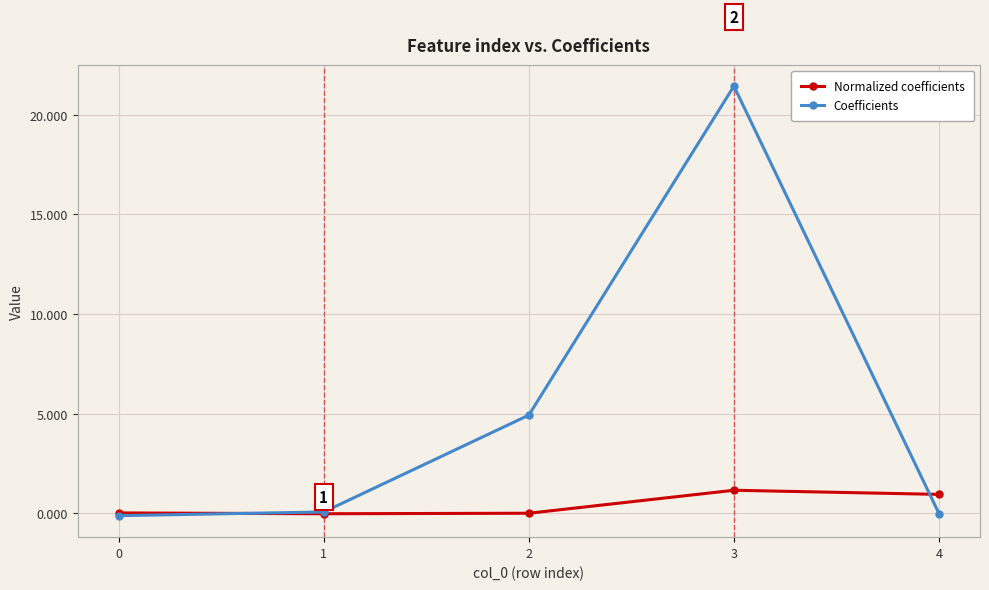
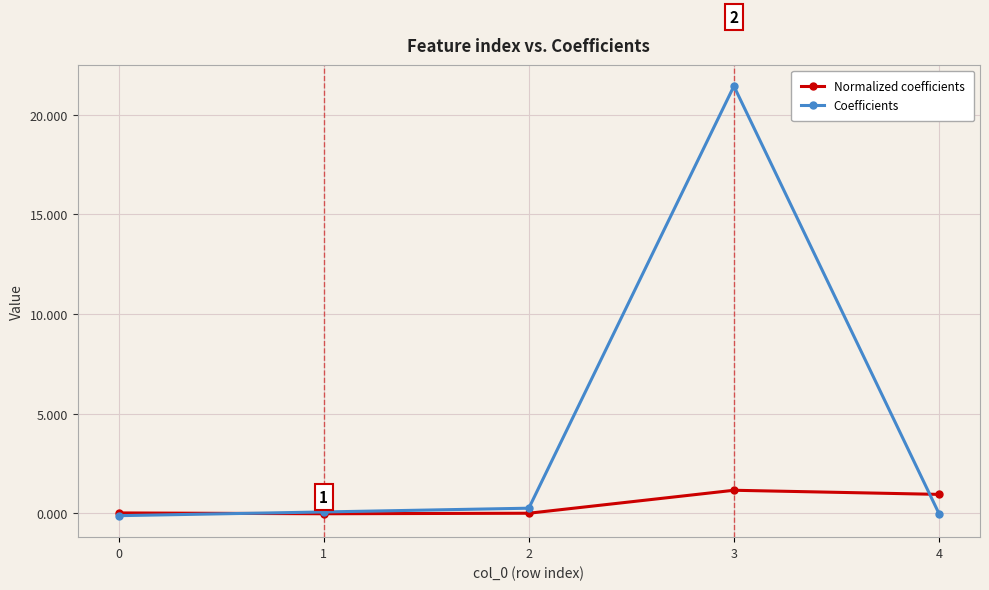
  {
    "Normalized coefficients": {
      "0": 0.0,
      "2": 0.0,
      "3": 1.2,
      "4": 0.9
    },
    "Coefficients": {
      "0": -0.1,
-     "2": 4.9,
+     "2": 0.3,
      "3": 21.4,
      "4": 0.0
    }
  }
